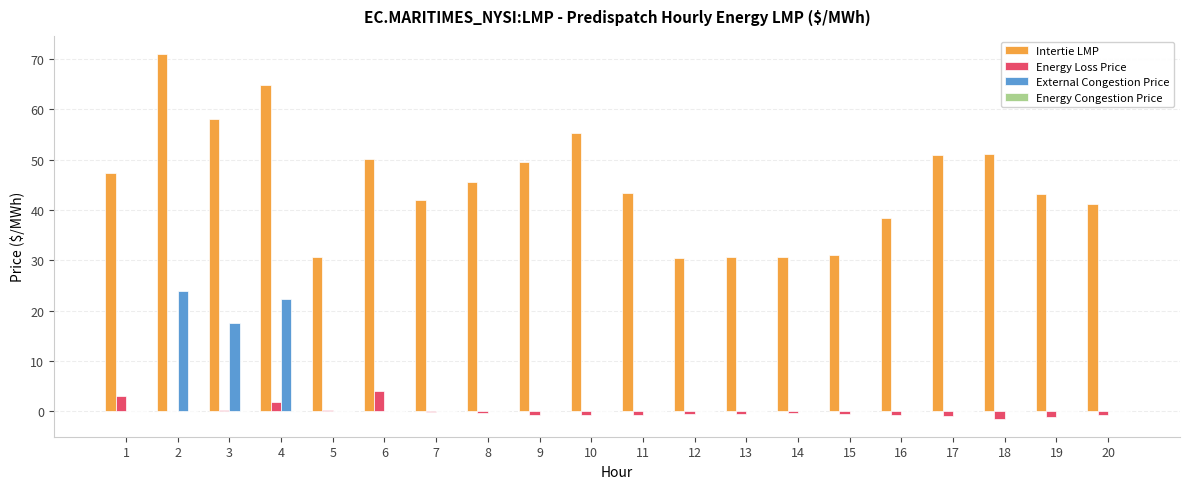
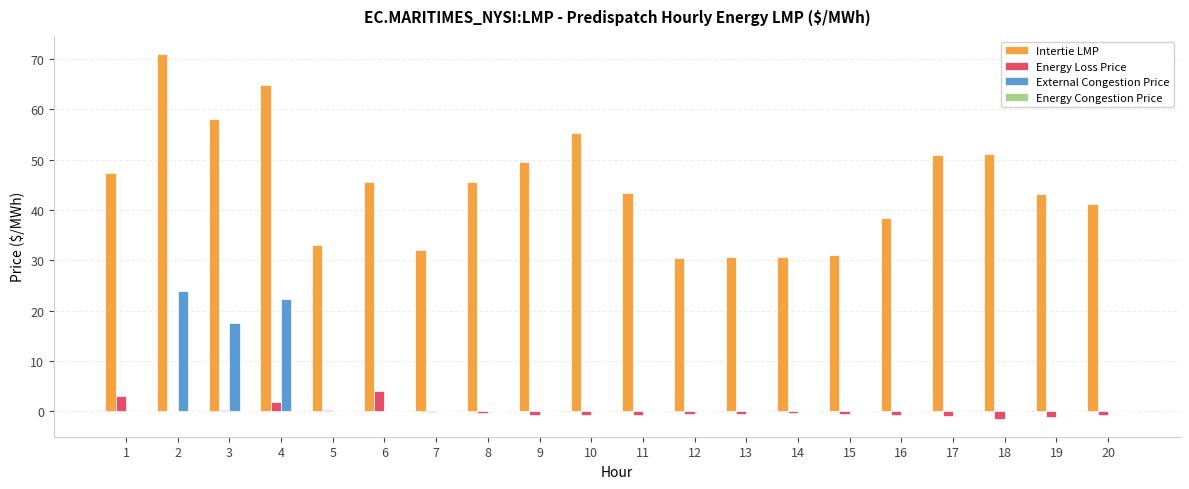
  {
    "Intertie LMP": {
      "1": 47,
      "2": 71,
      "3": 58,
      "4": 65,
-     "5": 31,
-     "6": 50,
-     "7": 42,
+     "5": 33,
+     "6": 46,
+     "7": 32,
      "8": 46,
      "9": 50,
      "10": 55,
      "11": 43,
      "12": 31,
      "13": 31,
      "14": 31,
      "15": 31,
      "16": 38,
      "17": 51,
      "18": 51,
      "19": 43,
      "20": 41
    },
    "Energy Loss Price": {
      "1": 3,
      "4": 2,
      "6": 4,
      "9": -1,
      "10": -1,
      "11": -1,
      "12": -1,
      "15": -1,
      "16": -1,
      "17": -1,
      "18": -1,
      "19": -1,
      "20": -1
    },
    "External Congestion Price": {
      "1": 0,
      "2": 24,
      "3": 17,
      "4": 22,
      "5": 0,
      "6": 0,
      "7": 0,
      "8": 0,
      "9": 0,
      "10": 0,
      "11": 0,
      "12": 0,
      "13": 0,
      "14": 0,
      "15": 0,
      "16": 0,
      "17": 0,
      "18": 0,
      "19": 0,
      "20": 0
    },
    "Energy Congestion Price": {
      "1": 0,
      "2": 0,
      "3": 0,
      "4": 0,
      "5": 0,
      "6": 0,
      "7": 0,
      "8": 0,
      "9": 0,
      "10": 0,
      "11": 0,
      "12": 0,
      "13": 0,
      "14": 0,
      "15": 0,
      "16": 0,
      "17": 0,
      "18": 0,
      "19": 0,
      "20": 0
    }
  }
